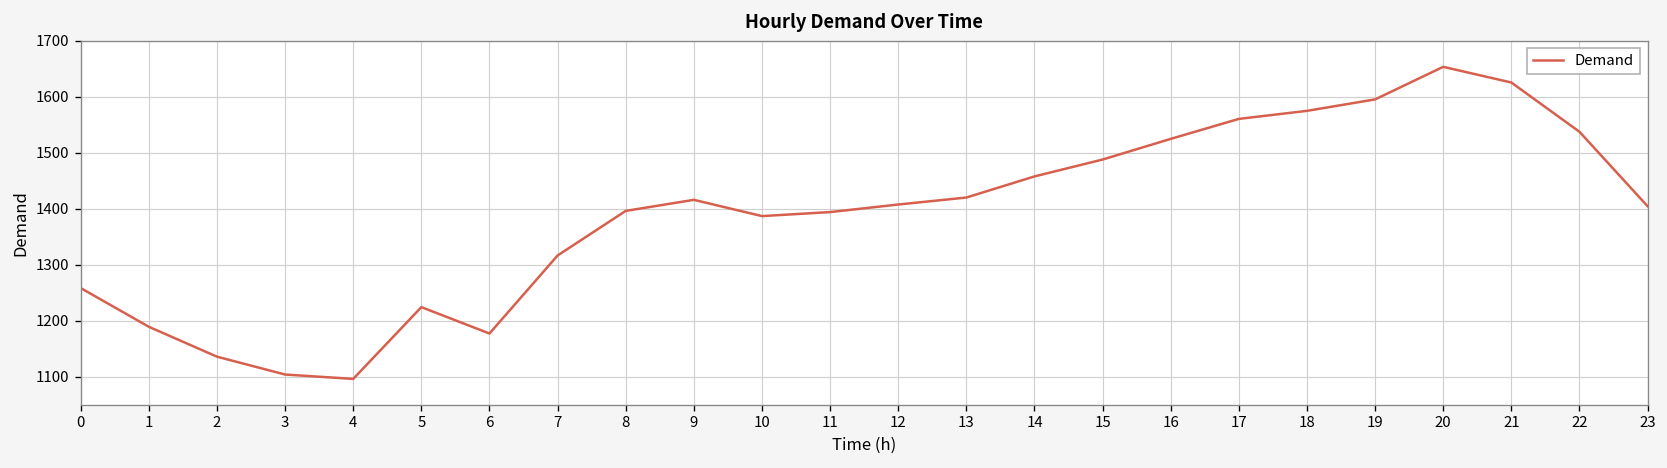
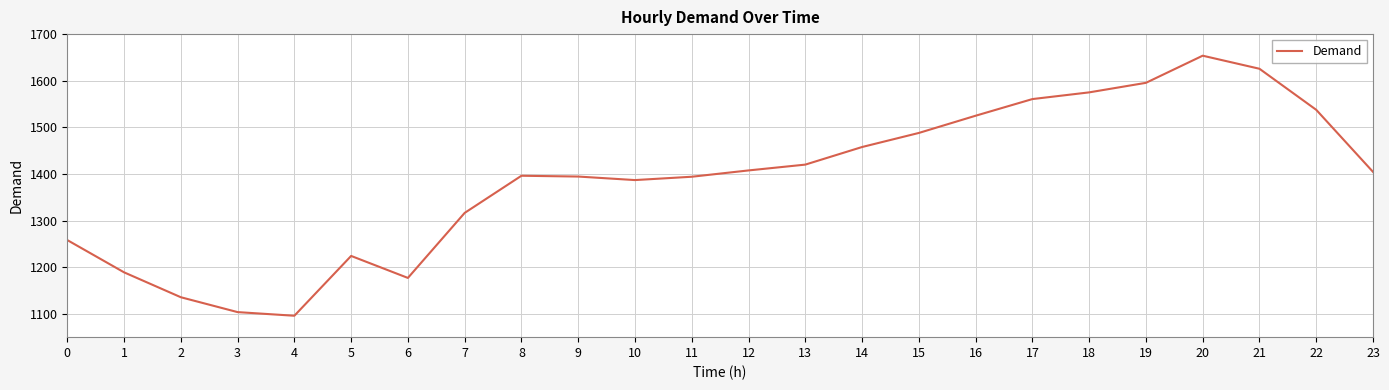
  {
    "0": 1260,
    "1": 1190,
    "2": 1140,
    "3": 1100,
    "4": 1100,
    "5": 1220,
    "6": 1180,
    "7": 1320,
    "8": 1400,
-   "9": 1420,
+   "9": 1390,
    "10": 1390,
    "11": 1390,
    "12": 1410,
    "13": 1420,
    "14": 1460,
    "15": 1490,
    "16": 1520,
    "17": 1560,
    "18": 1580,
    "19": 1600,
    "20": 1650,
    "21": 1630,
    "22": 1540,
    "23": 1400
  }
